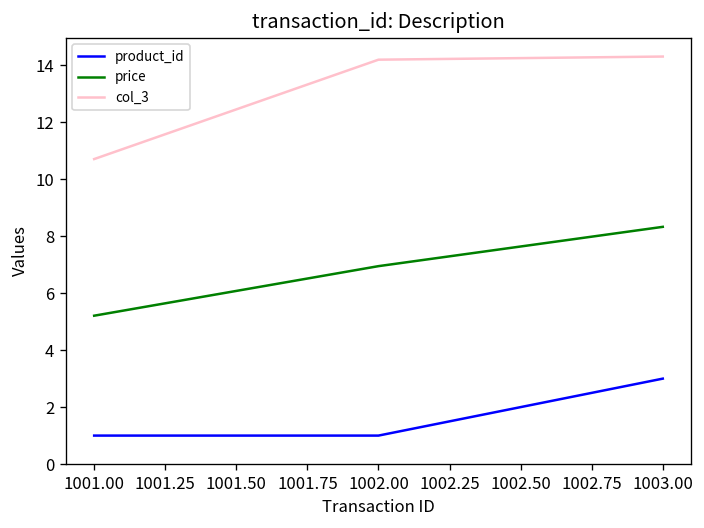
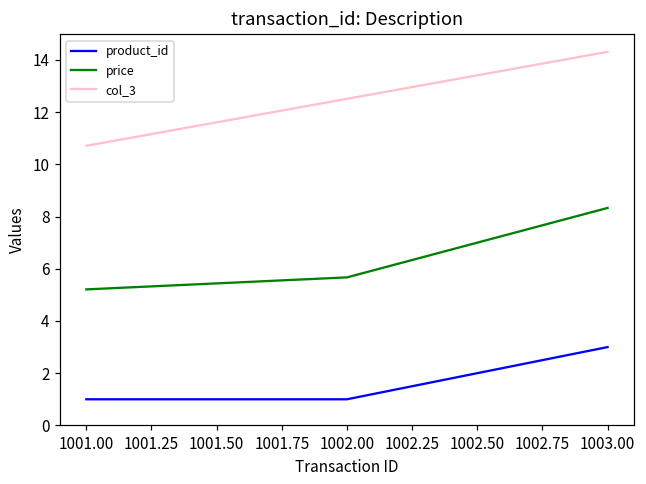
  {
    "product_id": {
      "1001.00": 1.0,
      "1002.00": 1.0,
      "1003.00": 3.0
    },
    "price": {
      "1001.00": 5.2,
-     "1002.00": 7.0,
+     "1002.00": 5.7,
      "1003.00": 8.3
    },
    "col_3": {
      "1001.00": 10.7,
-     "1002.00": 14.2,
+     "1002.00": 12.5,
      "1003.00": 14.3
    }
  }
